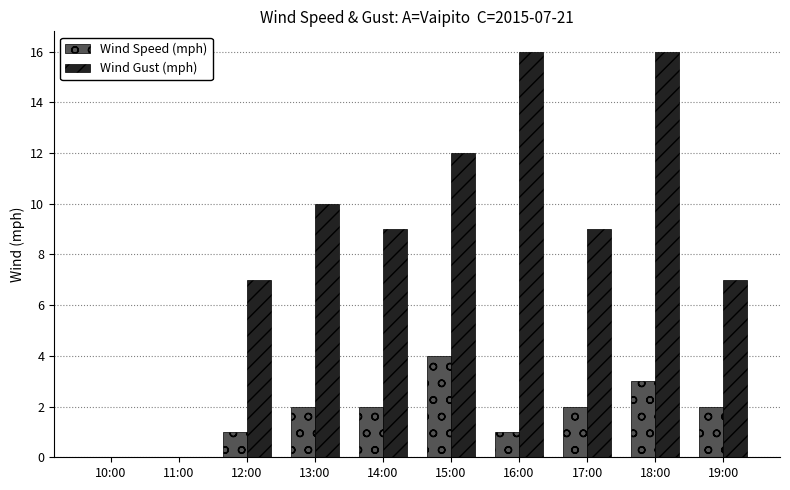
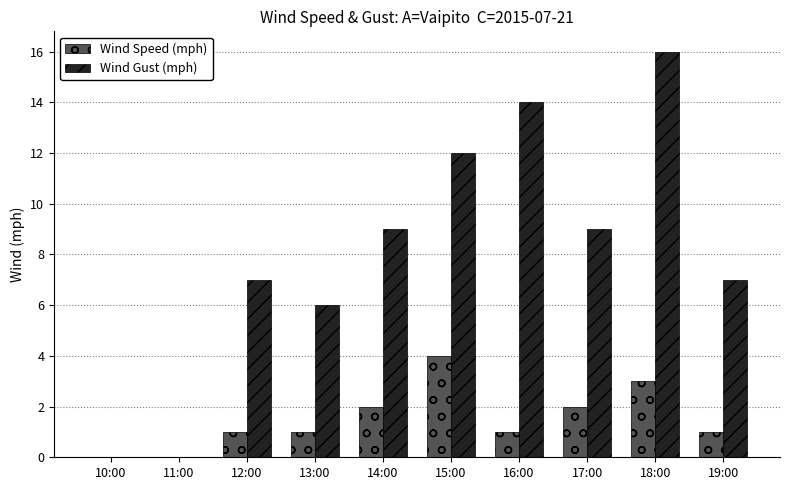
  {
    "Wind Speed (mph)": {
      "10:00": 0,
      "11:00": 0,
      "12:00": 1,
-     "13:00": 2,
+     "13:00": 1,
      "14:00": 2,
      "15:00": 4,
      "16:00": 1,
      "17:00": 2,
      "18:00": 3,
-     "19:00": 2
+     "19:00": 1
    },
    "Wind Gust (mph)": {
      "10:00": 0,
      "11:00": 0,
      "12:00": 7,
-     "13:00": 10,
+     "13:00": 6,
      "14:00": 9,
      "15:00": 12,
-     "16:00": 16,
+     "16:00": 14,
      "17:00": 9,
      "18:00": 16,
      "19:00": 7
    }
  }
